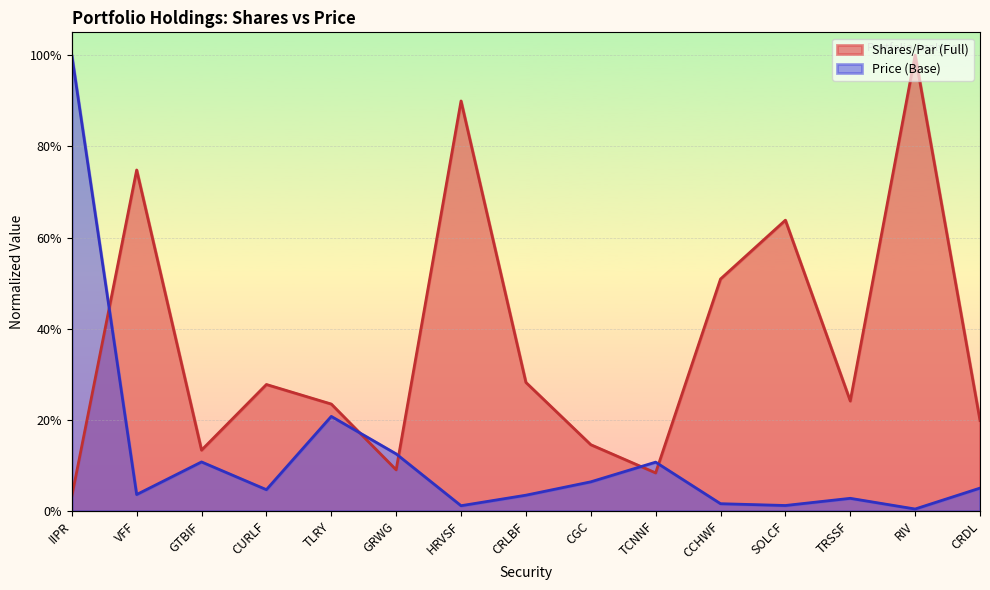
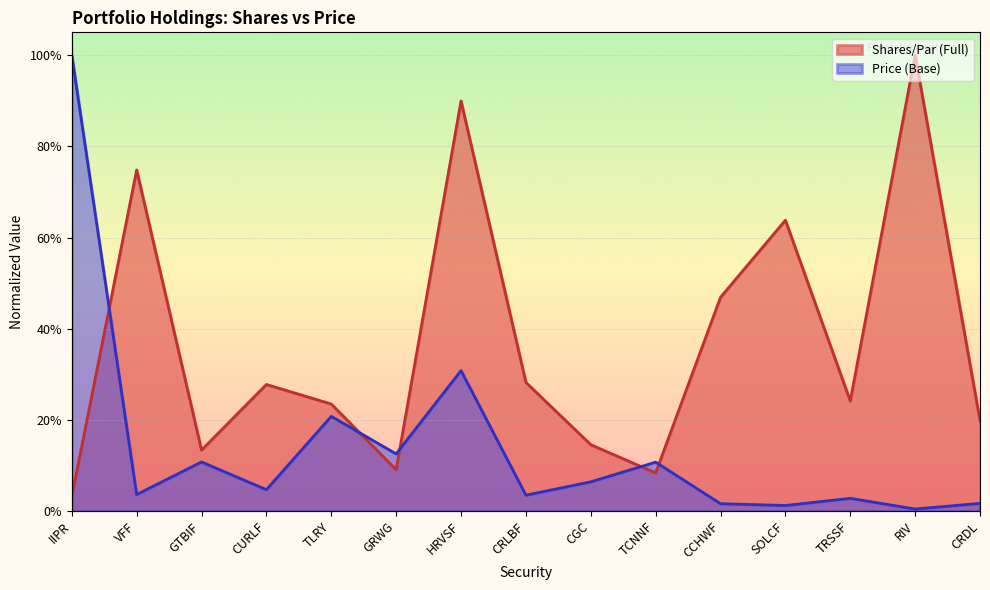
  {
    "Shares/Par (Full)": {
      "IIPR": "3%",
      "VFF": "75%",
      "GTBIF": "13%",
      "CURLF": "28%",
      "TLRY": "23%",
      "GRWG": "9%",
      "HRVSF": "90%",
      "CRLBF": "28%",
      "CGC": "15%",
      "TCNNF": "8%",
-     "CCHWF": "51%",
+     "CCHWF": "47%",
      "SOLCF": "64%",
      "TRSSF": "24%",
      "CRDL": "20%"
    },
    "Price (Base)": {
      "IIPR": "100%",
      "VFF": "4%",
      "GTBIF": "11%",
      "CURLF": "5%",
      "TLRY": "21%",
      "GRWG": "13%",
-     "HRVSF": "1%",
+     "HRVSF": "31%",
      "CRLBF": "3%",
      "CGC": "6%",
      "TCNNF": "11%",
      "CCHWF": "2%",
      "SOLCF": "1%",
      "TRSSF": "3%",
      "RIV": "0%",
-     "CRDL": "5%"
+     "CRDL": "2%"
    }
  }
